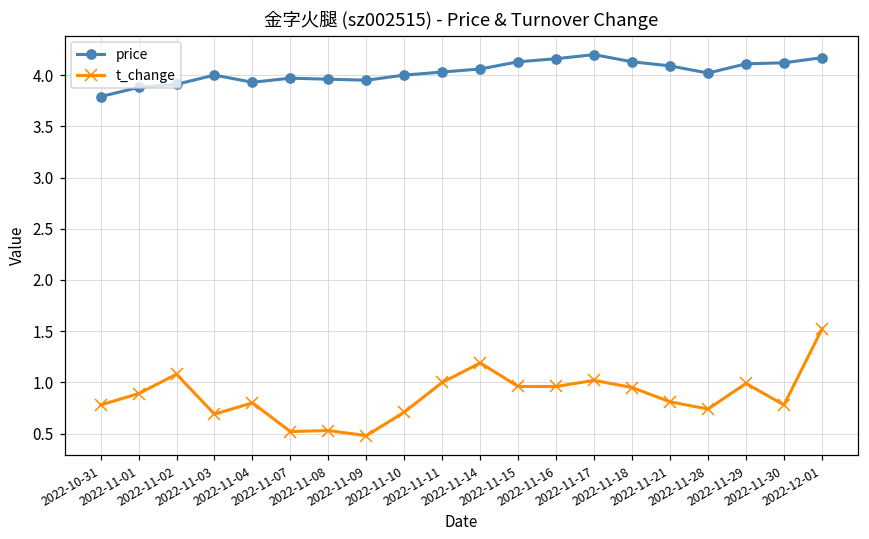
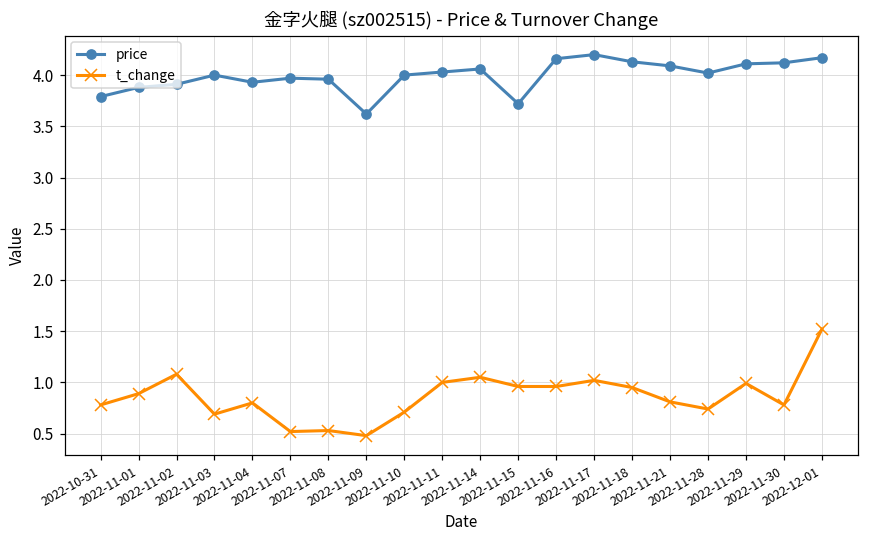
  {
    "price": {
      "2022-10-31": 3.8,
      "2022-11-03": 4.0,
      "2022-11-04": 3.9,
      "2022-11-07": 4.0,
      "2022-11-08": 4.0,
-     "2022-11-09": 4.0,
+     "2022-11-09": 3.6,
      "2022-11-10": 4.0,
      "2022-11-11": 4.0,
      "2022-11-14": 4.1,
-     "2022-11-15": 4.1,
+     "2022-11-15": 3.7,
      "2022-11-16": 4.2,
      "2022-11-17": 4.2,
      "2022-11-18": 4.1,
      "2022-11-21": 4.1,
      "2022-11-28": 4.0,
      "2022-11-29": 4.1,
      "2022-11-30": 4.1,
      "2022-12-01": 4.2
    },
    "t_change": {
      "2022-10-31": 0.8,
      "2022-11-01": 0.9,
      "2022-11-02": 1.1,
      "2022-11-03": 0.7,
      "2022-11-04": 0.8,
      "2022-11-07": 0.5,
      "2022-11-08": 0.5,
      "2022-11-09": 0.5,
      "2022-11-10": 0.7,
      "2022-11-11": 1.0,
-     "2022-11-14": 1.2,
+     "2022-11-14": 1.1,
      "2022-11-15": 1.0,
      "2022-11-16": 1.0,
      "2022-11-17": 1.0,
      "2022-11-18": 1.0,
      "2022-11-21": 0.8,
      "2022-11-28": 0.7,
      "2022-11-29": 1.0,
      "2022-11-30": 0.8,
      "2022-12-01": 1.5
    }
  }
